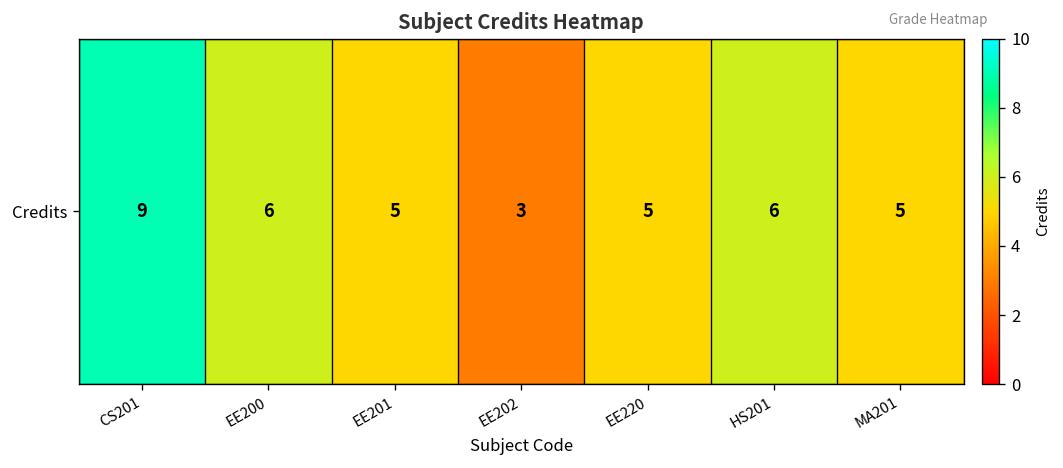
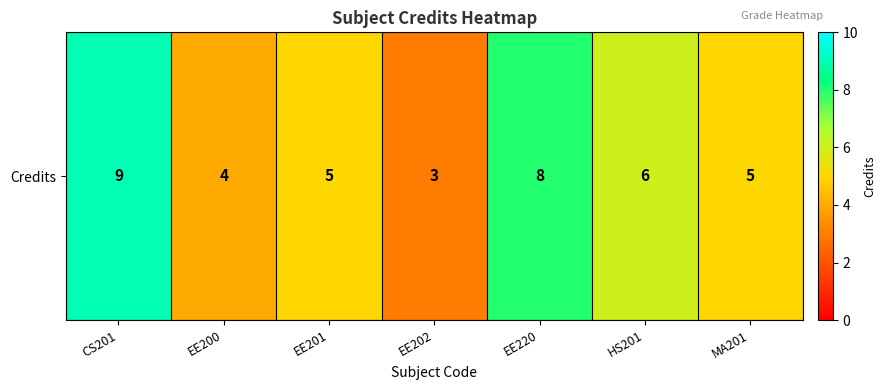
  {
    "Credits": {
      "CS201": 9,
-     "EE200": 6,
+     "EE200": 4,
      "EE201": 5,
      "EE202": 3,
-     "EE220": 5,
+     "EE220": 8,
      "HS201": 6,
      "MA201": 5
    }
  }
